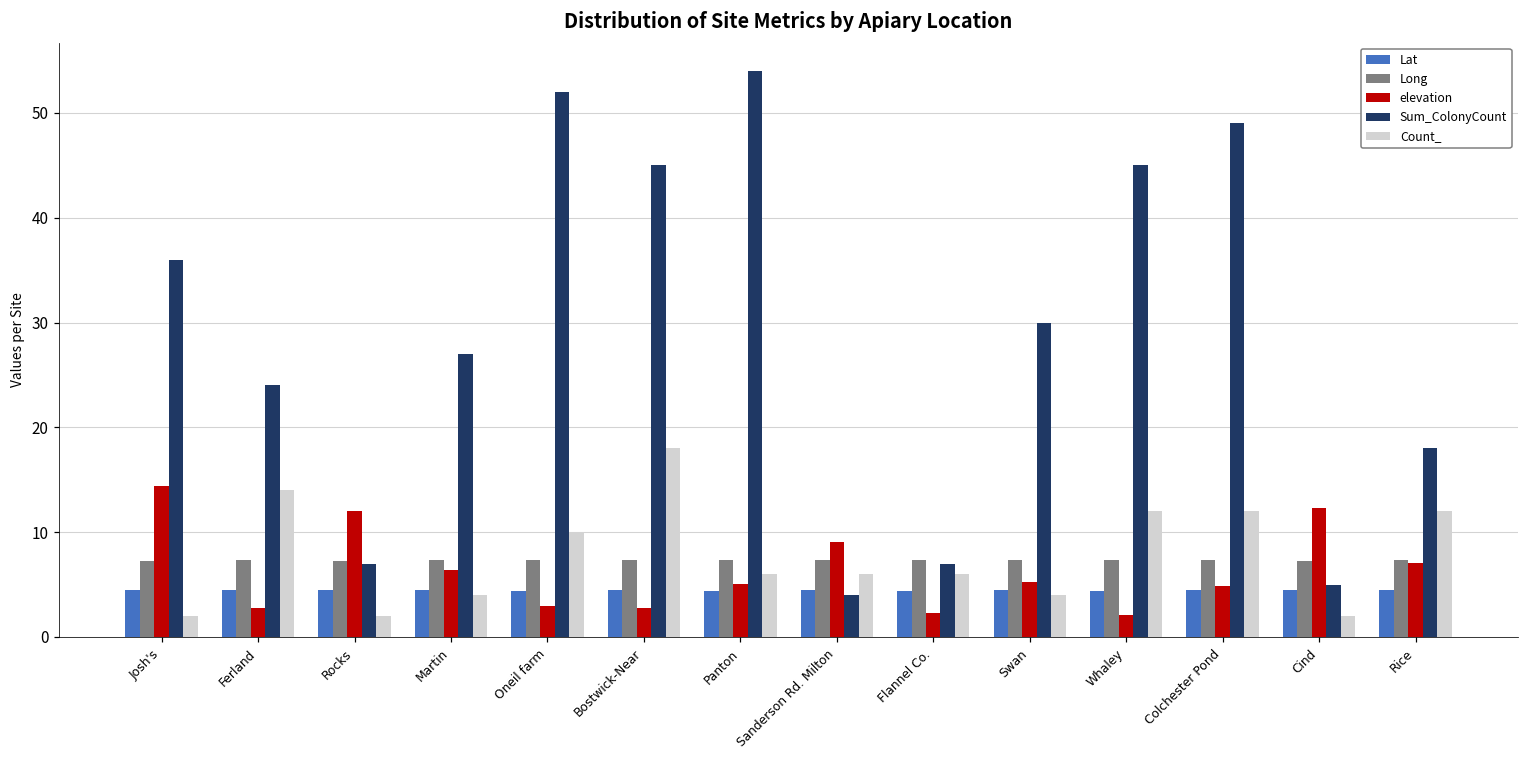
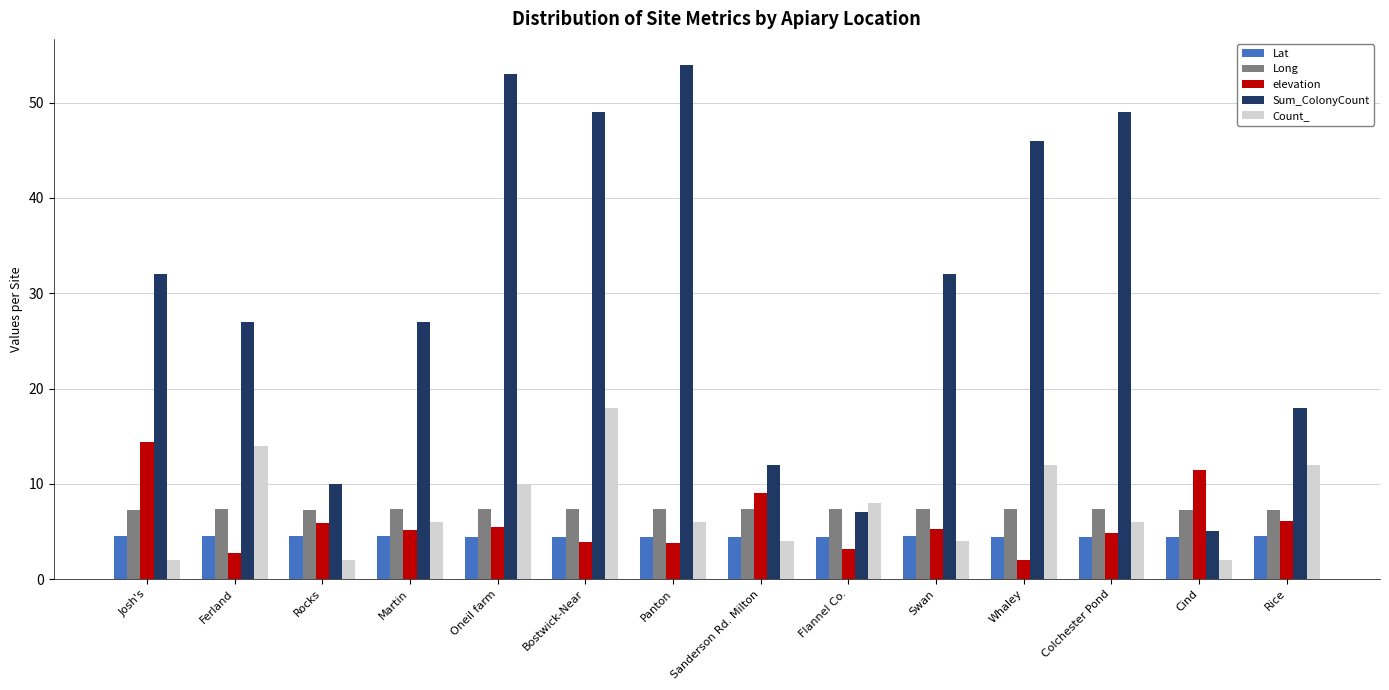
  {
    "Lat": {
      "Josh's": 4,
      "Ferland": 4,
      "Rocks": 4,
      "Martin": 4,
      "Oneil farm": 4,
      "Bostwick-Near": 4,
      "Panton": 4,
      "Sanderson Rd. Milton": 4,
      "Flannel Co.": 4,
      "Swan": 4,
      "Whaley": 4,
      "Colchester Pond": 4,
      "Cind": 4,
      "Rice": 4
    },
    "Long": {
      "Josh's": 7,
      "Ferland": 7,
      "Rocks": 7,
      "Martin": 7,
      "Oneil farm": 7,
      "Bostwick-Near": 7,
      "Panton": 7,
      "Sanderson Rd. Milton": 7,
      "Flannel Co.": 7,
      "Swan": 7,
      "Whaley": 7,
      "Colchester Pond": 7,
      "Cind": 7,
      "Rice": 7
    },
    "elevation": {
      "Josh's": 14,
      "Ferland": 3,
-     "Rocks": 12,
-     "Martin": 6,
-     "Oneil farm": 3,
-     "Bostwick-Near": 3,
-     "Panton": 5,
+     "Rocks": 6,
+     "Martin": 5,
+     "Oneil farm": 5,
+     "Bostwick-Near": 4,
+     "Panton": 4,
      "Sanderson Rd. Milton": 9,
-     "Flannel Co.": 2,
+     "Flannel Co.": 3,
      "Swan": 5,
      "Whaley": 2,
      "Colchester Pond": 5,
-     "Cind": 12,
-     "Rice": 7
+     "Cind": 11,
+     "Rice": 6
    },
    "Sum_ColonyCount": {
-     "Josh's": 36,
-     "Ferland": 24,
-     "Rocks": 7,
+     "Josh's": 32,
+     "Ferland": 27,
+     "Rocks": 10,
      "Martin": 27,
-     "Oneil farm": 52,
-     "Bostwick-Near": 45,
+     "Oneil farm": 53,
+     "Bostwick-Near": 49,
      "Panton": 54,
-     "Sanderson Rd. Milton": 4,
+     "Sanderson Rd. Milton": 12,
      "Flannel Co.": 7,
-     "Swan": 30,
-     "Whaley": 45,
+     "Swan": 32,
+     "Whaley": 46,
      "Colchester Pond": 49,
      "Cind": 5,
      "Rice": 18
    },
    "Count_": {
      "Josh's": 2,
      "Ferland": 14,
      "Rocks": 2,
-     "Martin": 4,
+     "Martin": 6,
      "Oneil farm": 10,
      "Bostwick-Near": 18,
      "Panton": 6,
-     "Sanderson Rd. Milton": 6,
-     "Flannel Co.": 6,
+     "Sanderson Rd. Milton": 4,
+     "Flannel Co.": 8,
      "Swan": 4,
      "Whaley": 12,
-     "Colchester Pond": 12,
+     "Colchester Pond": 6,
      "Cind": 2,
      "Rice": 12
    }
  }
